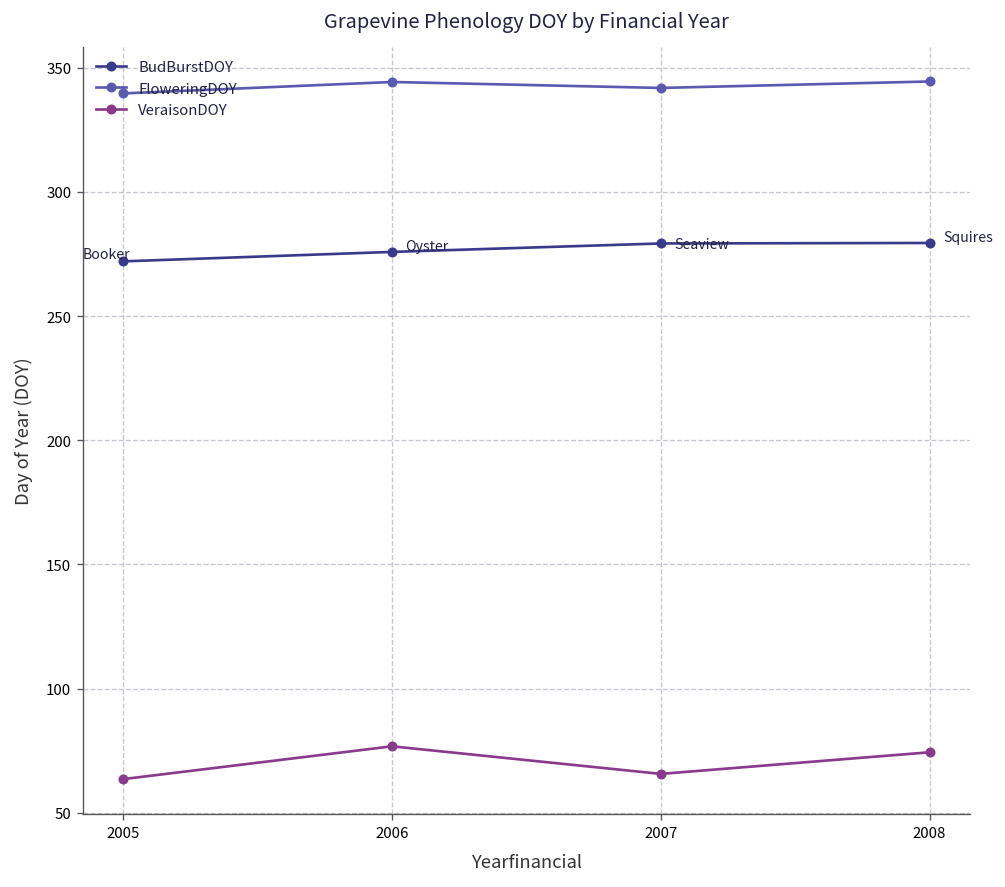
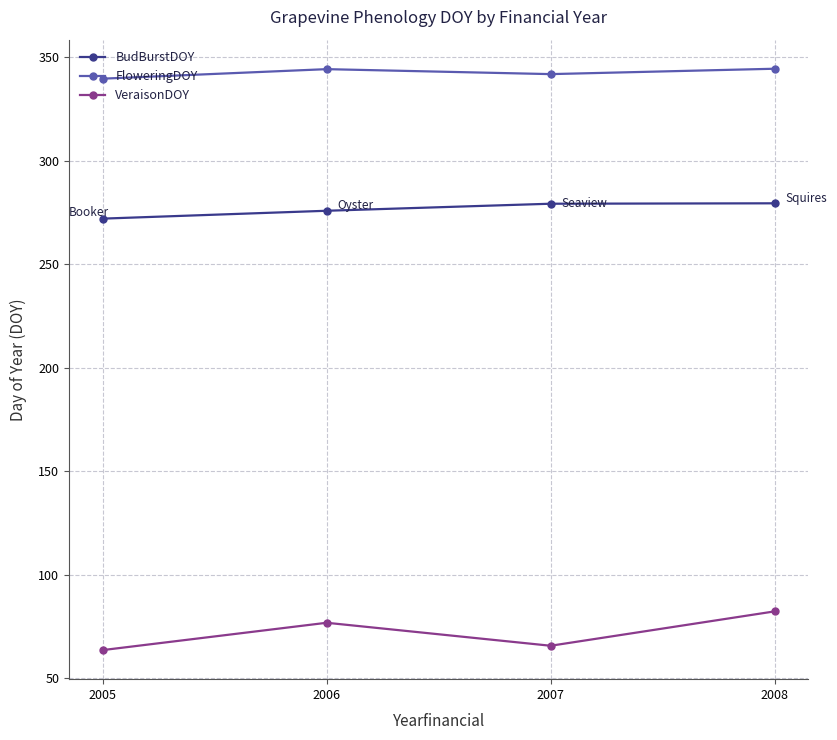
  {
    "VeraisonDOY": {
      "2005": 64,
      "2006": 77,
      "2007": 66,
-     "2008": 74
+     "2008": 82
    }
  }
